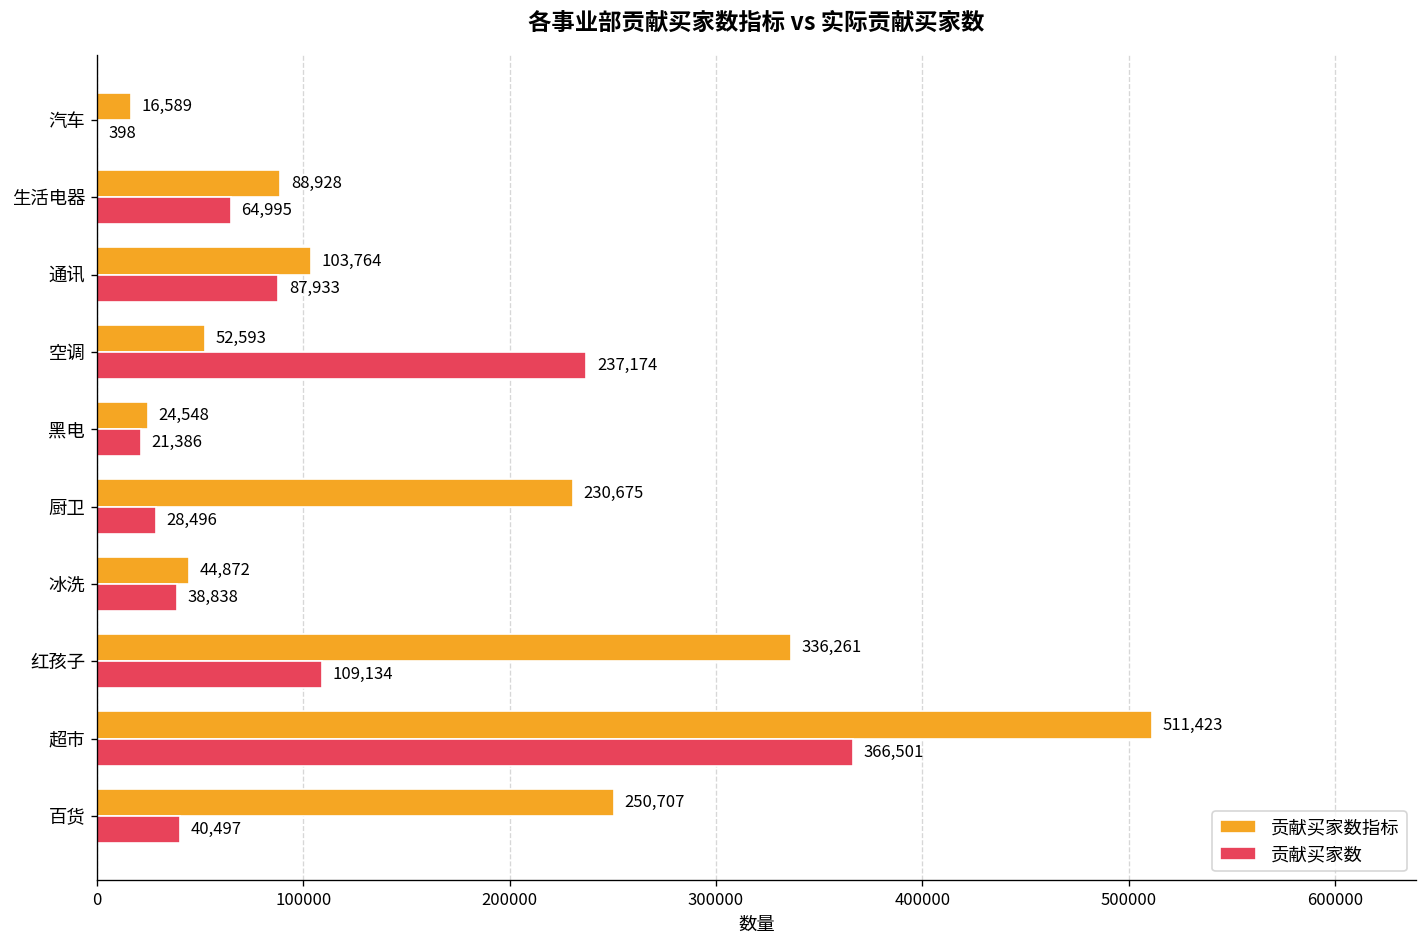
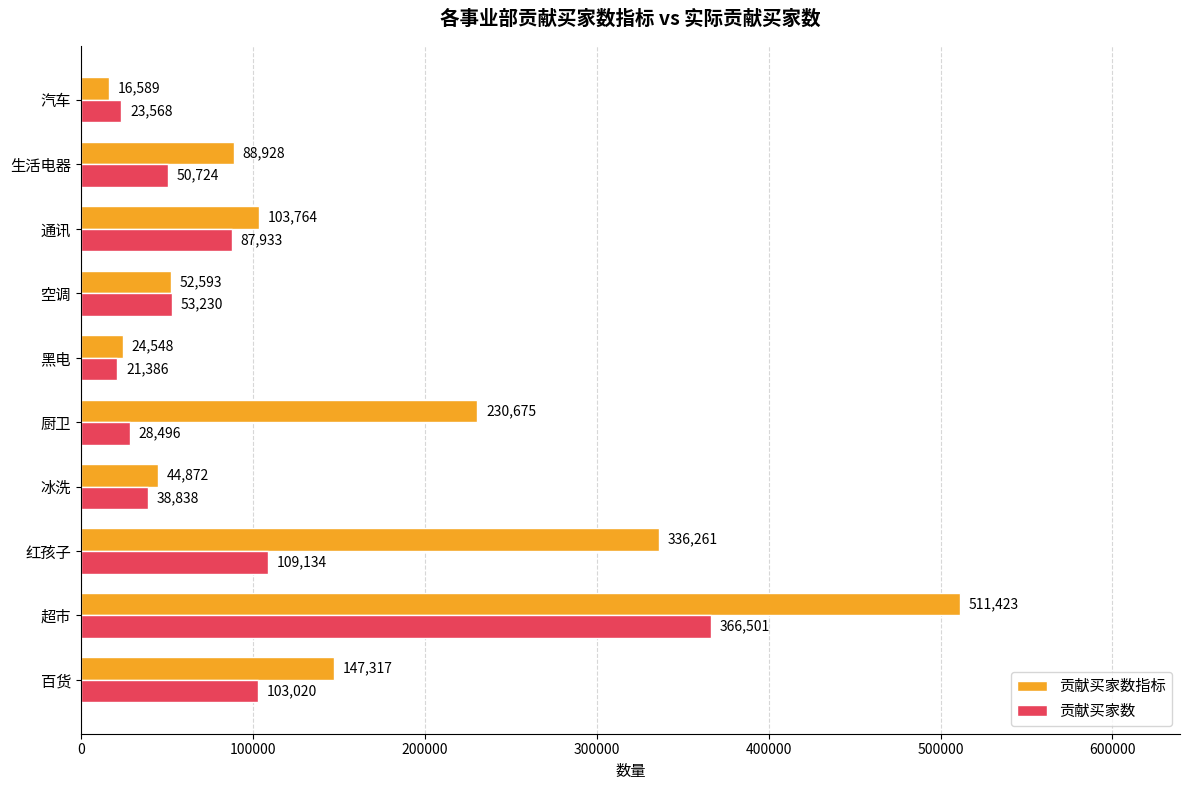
  {
    "贡献买家数指标": {
      "汽车": "16,589",
      "生活电器": "88,928",
      "通讯": "103,764",
      "空调": "52,593",
      "黑电": "24,548",
      "厨卫": "230,675",
      "冰洗": "44,872",
      "红孩子": "336,261",
      "超市": "511,423",
-     "百货": "250,707"
+     "百货": "147,317"
    },
    "贡献买家数": {
-     "汽车": "398",
-     "生活电器": "64,995",
+     "汽车": "23,568",
+     "生活电器": "50,724",
      "通讯": "87,933",
-     "空调": "237,174",
+     "空调": "53,230",
      "黑电": "21,386",
      "厨卫": "28,496",
      "冰洗": "38,838",
      "红孩子": "109,134",
      "超市": "366,501",
-     "百货": "40,497"
+     "百货": "103,020"
    }
  }
